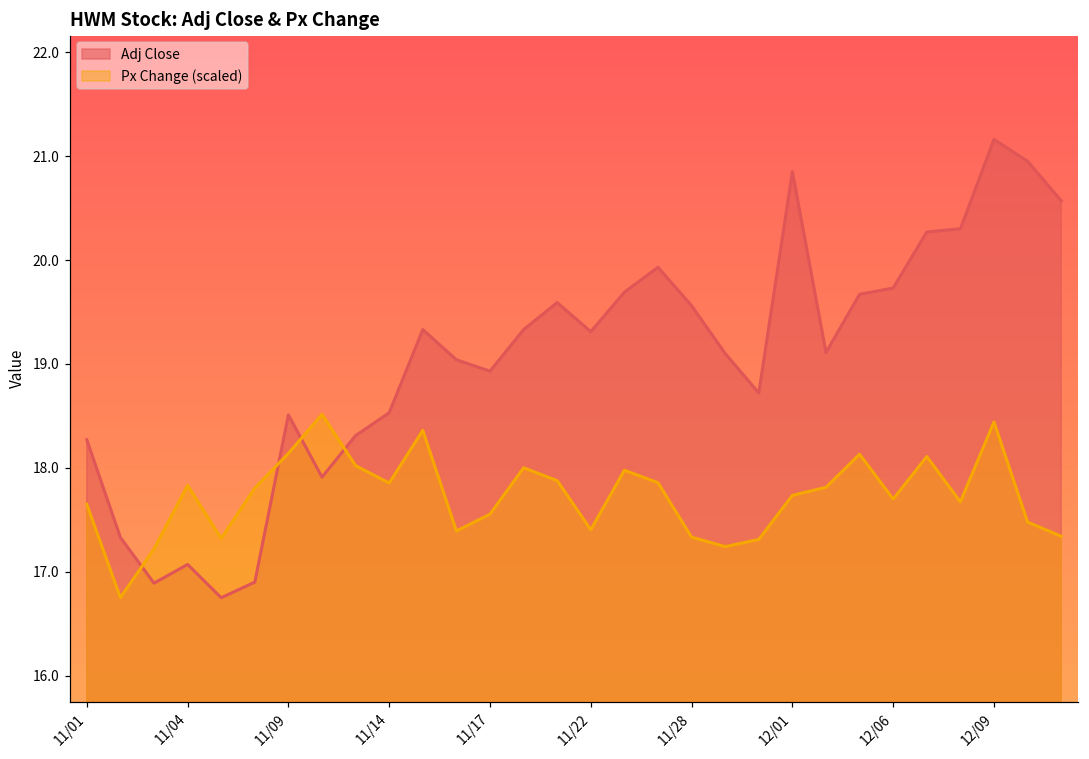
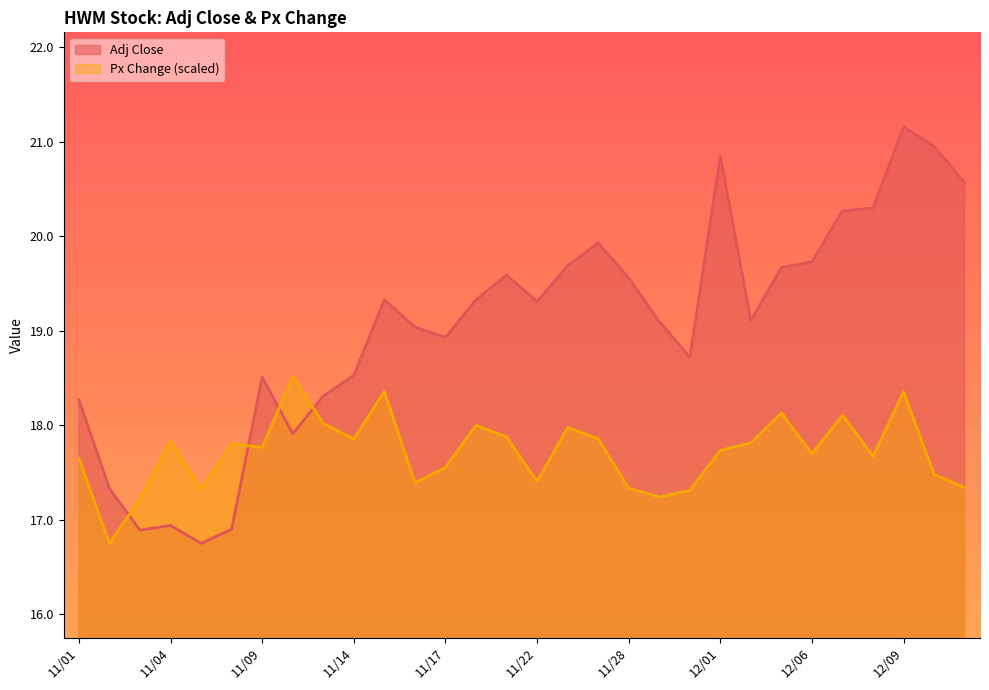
  {
    "Adj Close": {
      "11/01": 18.3,
-     "11/04": 17.1,
+     "11/04": 16.9,
      "11/09": 18.5,
      "11/14": 18.5,
      "11/17": 18.9,
      "11/22": 19.3,
      "11/28": 19.6,
      "12/01": 20.9,
      "12/06": 19.7,
      "12/09": 21.2
    },
    "Px Change (scaled)": {
      "11/01": 17.6,
      "11/04": 17.8,
-     "11/09": 18.1,
+     "11/09": 17.8,
      "11/14": 17.9,
      "11/17": 17.6,
      "11/22": 17.4,
      "11/28": 17.3,
      "12/01": 17.7,
      "12/06": 17.7,
-     "12/09": 18.44
+     "12/09": 18.35
    }
  }
